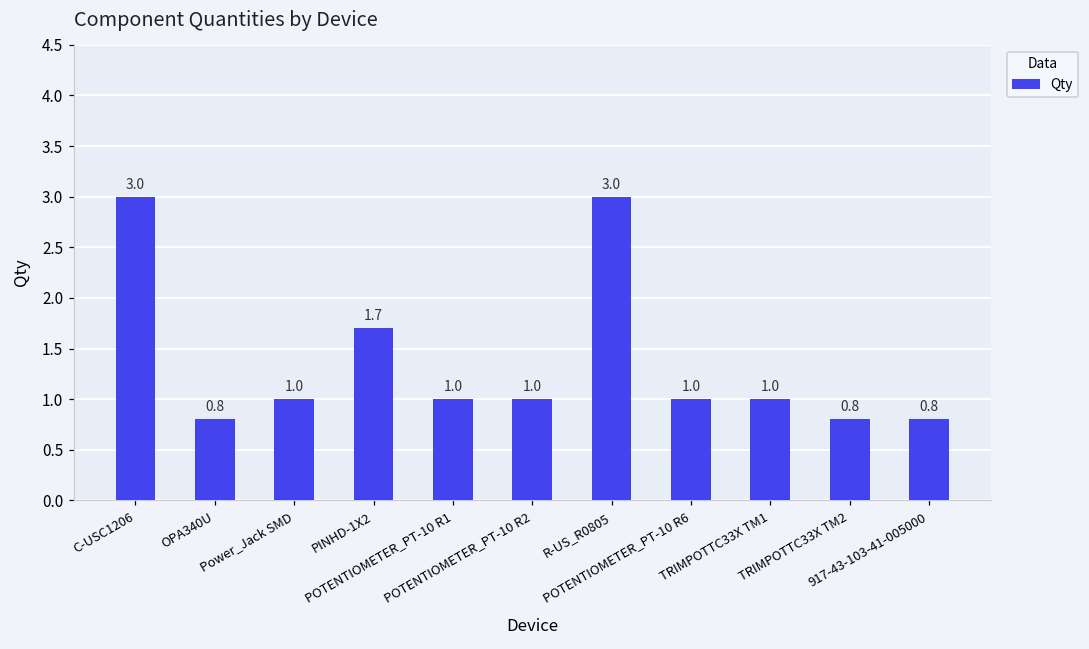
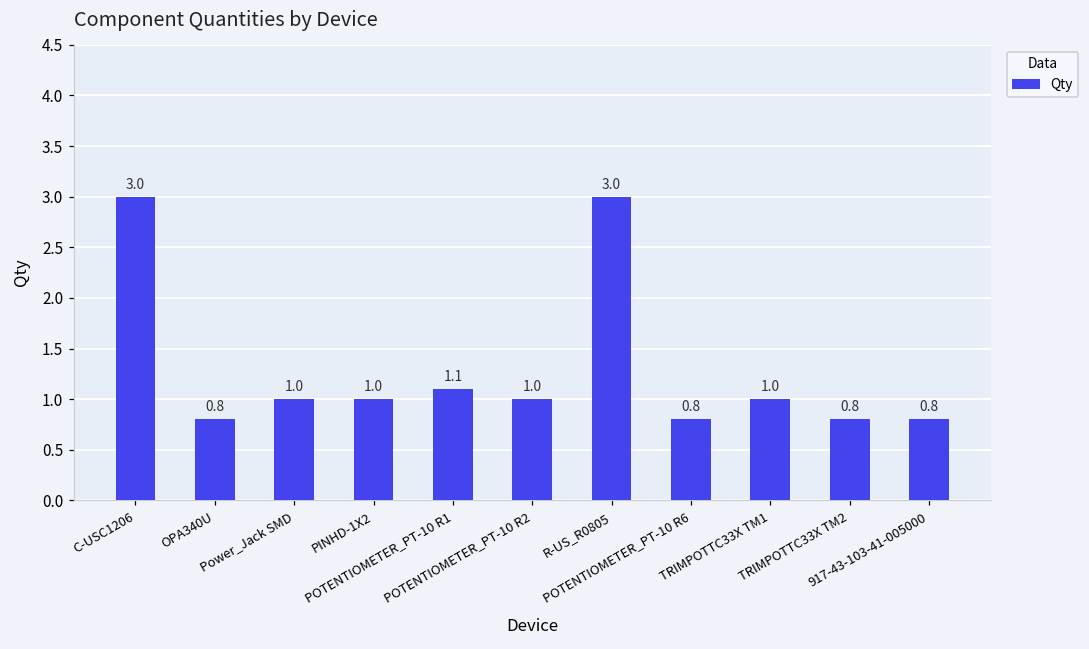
  {
    "C-USC1206": 3.0,
    "OPA340U": 0.8,
    "Power_Jack SMD": 1.0,
-   "PINHD-1X2": 1.7,
-   "POTENTIOMETER_PT-10 R1": 1.0,
+   "PINHD-1X2": 1.0,
+   "POTENTIOMETER_PT-10 R1": 1.1,
    "POTENTIOMETER_PT-10 R2": 1.0,
    "R-US_R0805": 3.0,
-   "POTENTIOMETER_PT-10 R6": 1.0,
+   "POTENTIOMETER_PT-10 R6": 0.8,
    "TRIMPOTTC33X TM1": 1.0,
    "TRIMPOTTC33X TM2": 0.8,
    "917-43-103-41-005000": 0.8
  }
